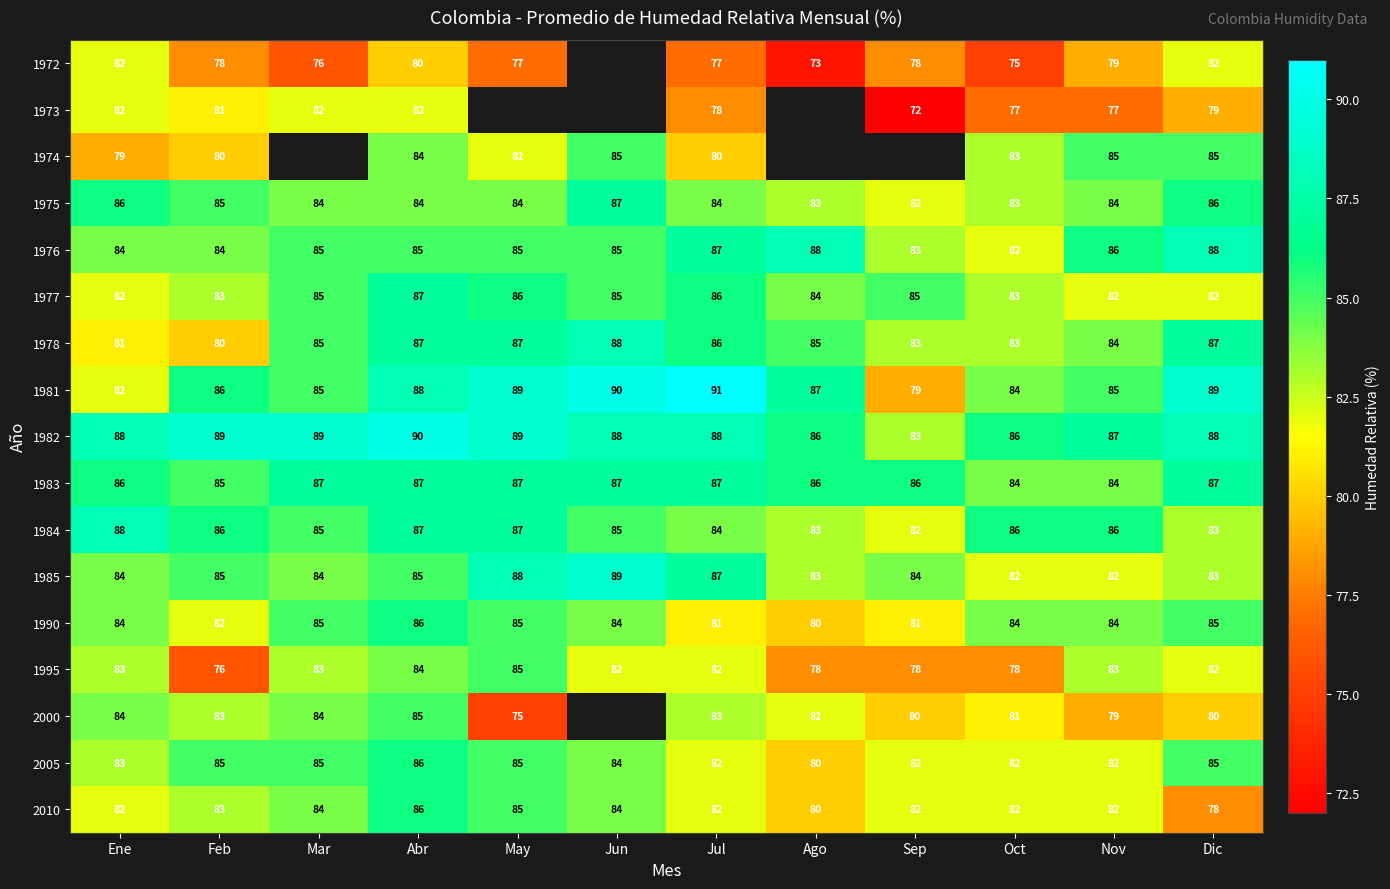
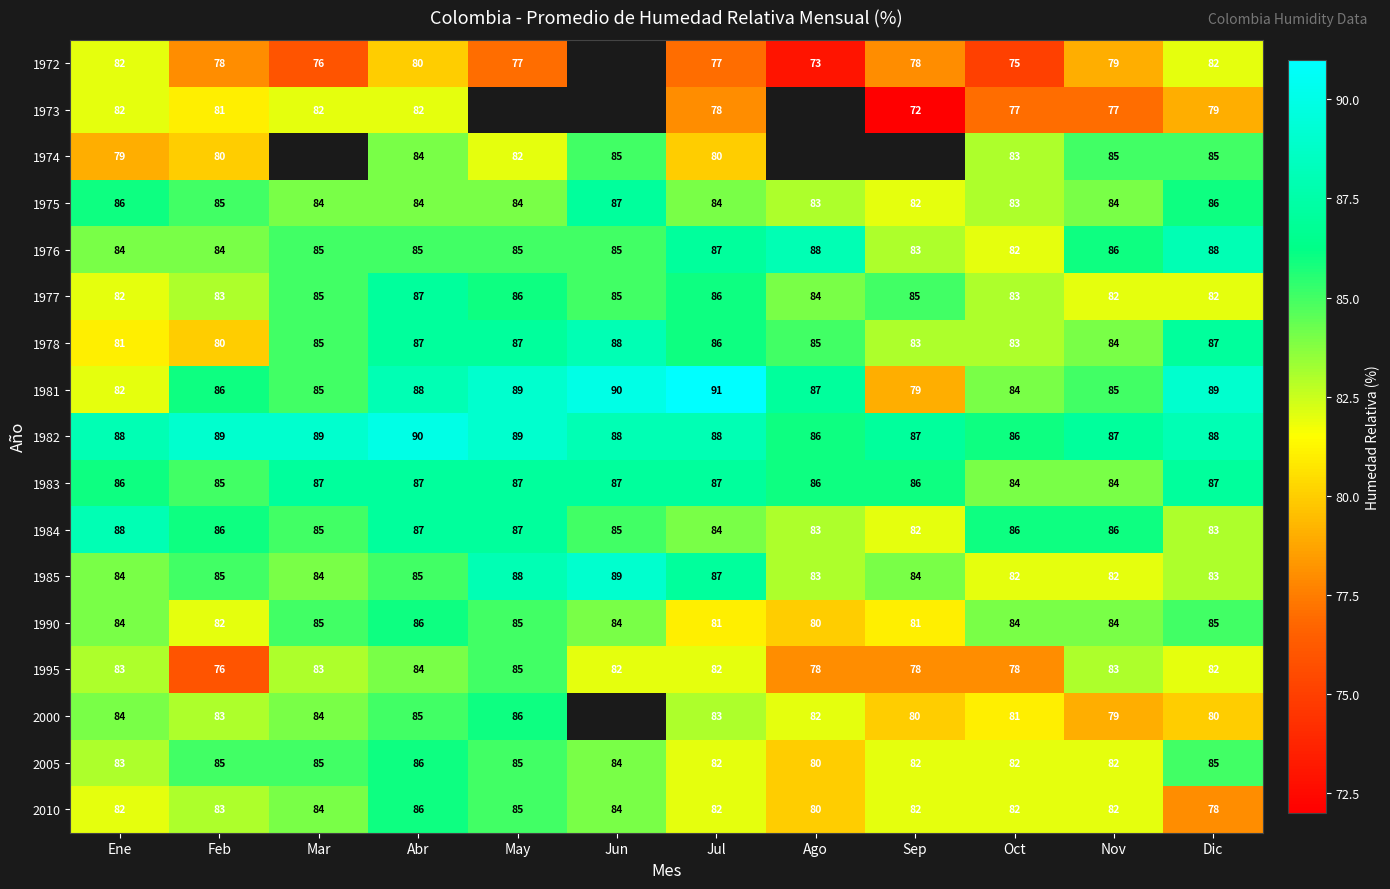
  {
    "1972": {
      "Ene": 82,
      "Feb": 78,
      "Mar": 76,
      "Abr": 80,
      "May": 77,
      "Jul": 77,
      "Ago": 73,
      "Sep": 78,
      "Oct": 75,
      "Nov": 79,
      "Dic": 82
    },
    "1973": {
      "Ene": 82,
      "Feb": 81,
      "Mar": 82,
      "Abr": 82,
      "Jul": 78,
      "Sep": 72,
      "Oct": 77,
      "Nov": 77,
      "Dic": 79
    },
    "1974": {
      "Ene": 79,
      "Feb": 80,
      "Abr": 84,
      "May": 82,
      "Jun": 85,
      "Jul": 80,
      "Oct": 83,
      "Nov": 85,
      "Dic": 85
    },
    "1975": {
      "Ene": 86,
      "Feb": 85,
      "Mar": 84,
      "Abr": 84,
      "May": 84,
      "Jun": 87,
      "Jul": 84,
      "Ago": 83,
      "Sep": 82,
      "Oct": 83,
      "Nov": 84,
      "Dic": 86
    },
    "1976": {
      "Ene": 84,
      "Feb": 84,
      "Mar": 85,
      "Abr": 85,
      "May": 85,
      "Jun": 85,
      "Jul": 87,
      "Ago": 88,
      "Sep": 83,
      "Oct": 82,
      "Nov": 86,
      "Dic": 88
    },
    "1977": {
      "Ene": 82,
      "Feb": 83,
      "Mar": 85,
      "Abr": 87,
      "May": 86,
      "Jun": 85,
      "Jul": 86,
      "Ago": 84,
      "Sep": 85,
      "Oct": 83,
      "Nov": 82,
      "Dic": 82
    },
    "1978": {
      "Ene": 81,
      "Feb": 80,
      "Mar": 85,
      "Abr": 87,
      "May": 87,
      "Jun": 88,
      "Jul": 86,
      "Ago": 85,
      "Sep": 83,
      "Oct": 83,
      "Nov": 84,
      "Dic": 87
    },
    "1981": {
      "Ene": 82,
      "Feb": 86,
      "Mar": 85,
      "Abr": 88,
      "May": 89,
      "Jun": 90,
      "Jul": 91,
      "Ago": 87,
      "Sep": 79,
      "Oct": 84,
      "Nov": 85,
      "Dic": 89
    },
    "1982": {
      "Ene": 88,
      "Feb": 89,
      "Mar": 89,
      "Abr": 90,
      "May": 89,
      "Jun": 88,
      "Jul": 88,
      "Ago": 86,
-     "Sep": 83,
+     "Sep": 87,
      "Oct": 86,
      "Nov": 87,
      "Dic": 88
    },
    "1983": {
      "Ene": 86,
      "Feb": 85,
      "Mar": 87,
      "Abr": 87,
      "May": 87,
      "Jun": 87,
      "Jul": 87,
      "Ago": 86,
      "Sep": 86,
      "Oct": 84,
      "Nov": 84,
      "Dic": 87
    },
    "1984": {
      "Ene": 88,
      "Feb": 86,
      "Mar": 85,
      "Abr": 87,
      "May": 87,
      "Jun": 85,
      "Jul": 84,
      "Ago": 83,
      "Sep": 82,
      "Oct": 86,
      "Nov": 86,
      "Dic": 83
    },
    "1985": {
      "Ene": 84,
      "Feb": 85,
      "Mar": 84,
      "Abr": 85,
      "May": 88,
      "Jun": 89,
      "Jul": 87,
      "Ago": 83,
      "Sep": 84,
      "Oct": 82,
      "Nov": 82,
      "Dic": 83
    },
    "1990": {
      "Ene": 84,
      "Feb": 82,
      "Mar": 85,
      "Abr": 86,
      "May": 85,
      "Jun": 84,
      "Jul": 81,
      "Ago": 80,
      "Sep": 81,
      "Oct": 84,
      "Nov": 84,
      "Dic": 85
    },
    "1995": {
      "Ene": 83,
      "Feb": 76,
      "Mar": 83,
      "Abr": 84,
      "May": 85,
      "Jun": 82,
      "Jul": 82,
      "Ago": 78,
      "Sep": 78,
      "Oct": 78,
      "Nov": 83,
      "Dic": 82
    },
    "2000": {
      "Ene": 84,
      "Feb": 83,
      "Mar": 84,
      "Abr": 85,
-     "May": 75,
+     "May": 86,
      "Jul": 83,
      "Ago": 82,
      "Sep": 80,
      "Oct": 81,
      "Nov": 79,
      "Dic": 80
    },
    "2005": {
      "Ene": 83,
      "Feb": 85,
      "Mar": 85,
      "Abr": 86,
      "May": 85,
      "Jun": 84,
      "Jul": 82,
      "Ago": 80,
      "Sep": 82,
      "Oct": 82,
      "Nov": 82,
      "Dic": 85
    },
    "2010": {
      "Ene": 82,
      "Feb": 83,
      "Mar": 84,
      "Abr": 86,
      "May": 85,
      "Jun": 84,
      "Jul": 82,
      "Ago": 80,
      "Sep": 82,
      "Oct": 82,
      "Nov": 82,
      "Dic": 78
    }
  }
